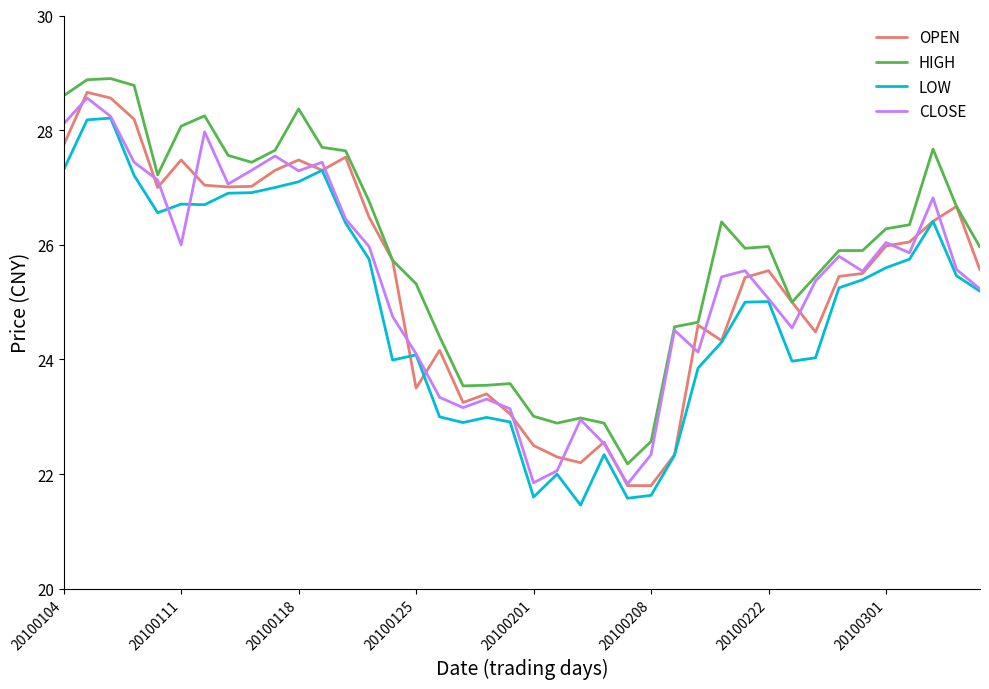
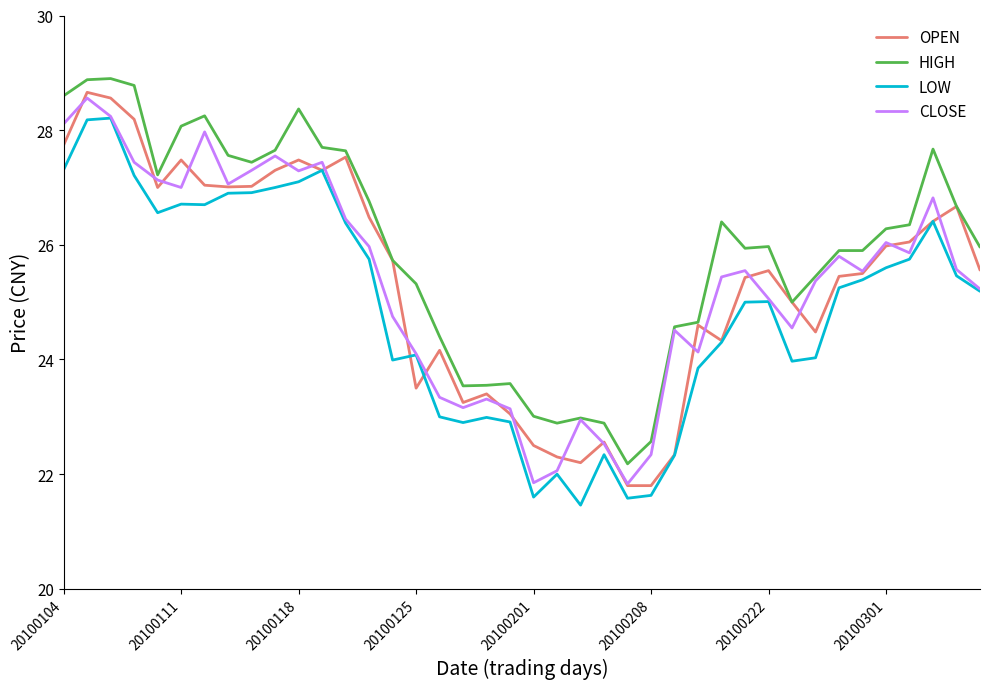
  {
    "OPEN": {
      "20100104": 27.7,
      "20100111": 27.5,
      "20100118": 27.5,
      "20100125": 23.5,
      "20100201": 22.5,
      "20100208": 21.8,
      "20100222": 25.6,
      "20100301": 26
    },
    "HIGH": {
      "20100104": 28.6,
      "20100111": 28.1,
      "20100118": 28.4,
      "20100125": 25.3,
      "20100201": 23,
      "20100208": 22.6,
      "20100222": 26,
      "20100301": 26.3
    },
    "LOW": {
      "20100104": 27.3,
      "20100111": 26.7,
      "20100118": 27.1,
      "20100201": 21.6,
      "20100208": 21.6,
      "20100222": 25,
      "20100301": 25.6
    },
    "CLOSE": {
      "20100104": 28.1,
-     "20100111": 26,
+     "20100111": 27,
      "20100118": 27.3,
      "20100201": 21.9,
      "20100208": 22.3,
      "20100222": 25.1,
      "20100301": 26
    }
  }
